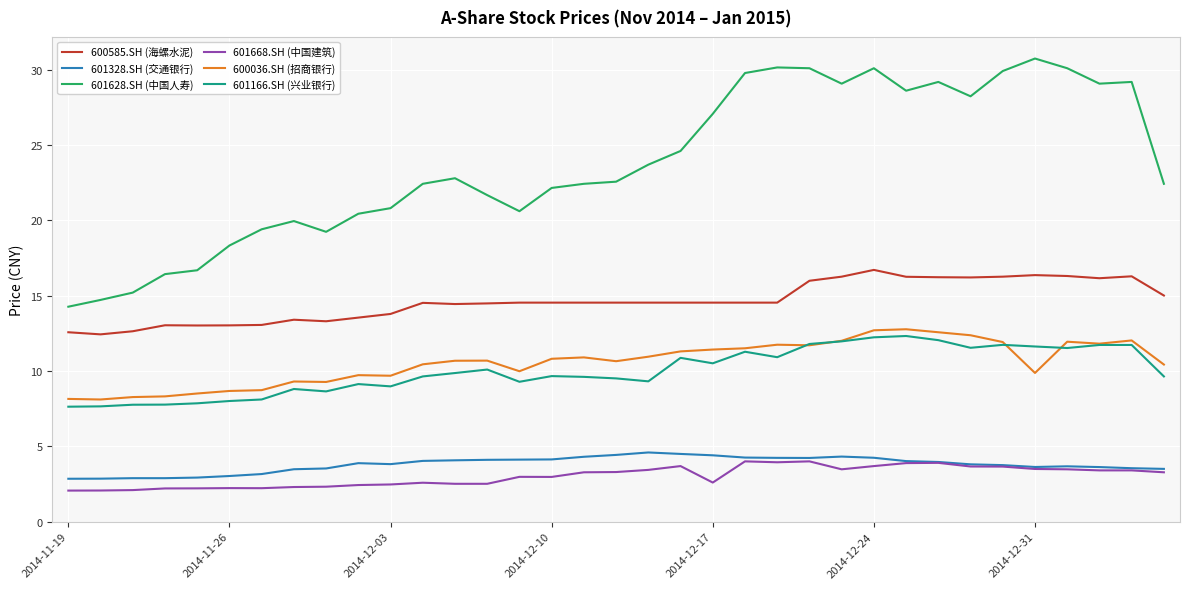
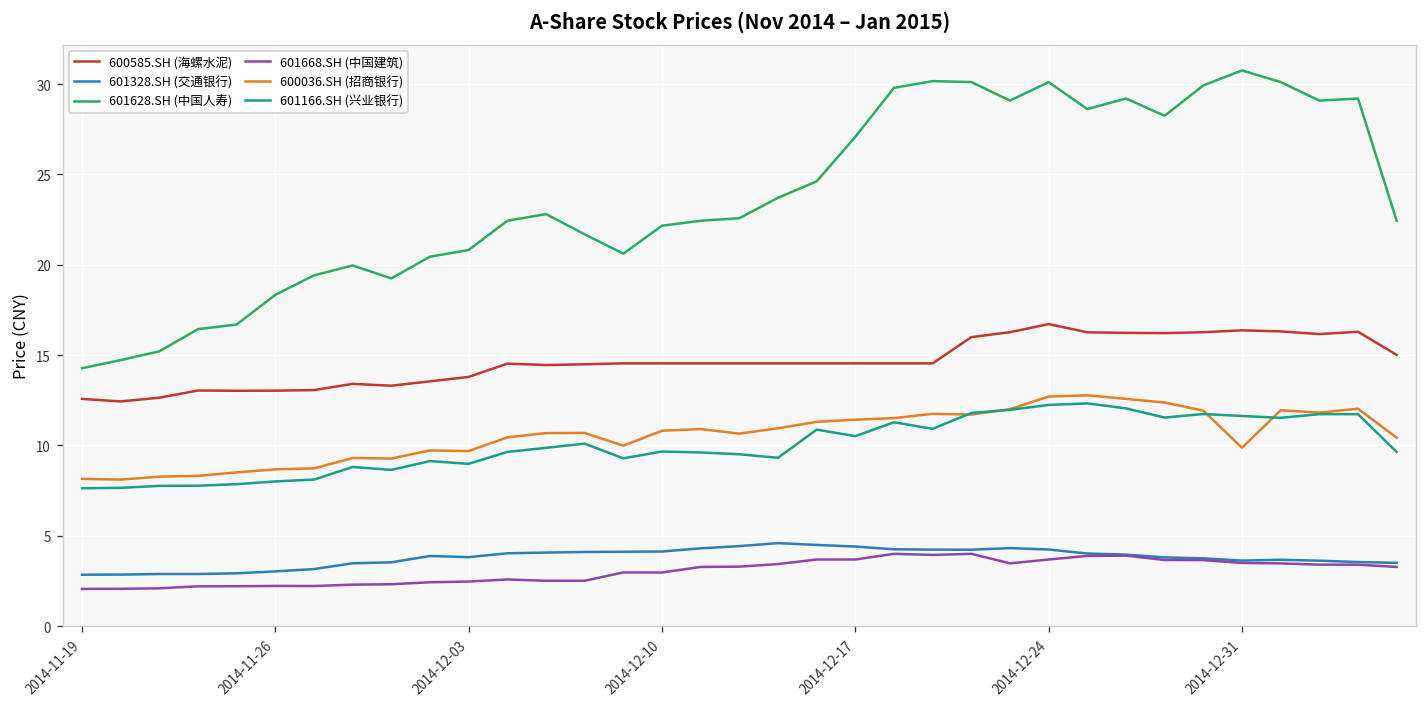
  {
    "600585.SH (海螺水泥)": {
      "2014-11-19": 12.6,
      "2014-11-26": 13.0,
      "2014-12-03": 13.8,
      "2014-12-10": 14.5,
      "2014-12-17": 14.5,
      "2014-12-24": 16.7,
      "2014-12-31": 16.4
    },
    "601328.SH (交通银行)": {
      "2014-11-19": 2.8,
      "2014-11-26": 3.0,
      "2014-12-03": 3.8,
      "2014-12-10": 4.1,
      "2014-12-17": 4.4,
      "2014-12-24": 4.2
    },
    "601668.SH (中国建筑)": {
      "2014-11-19": 2.1,
      "2014-11-26": 2.2,
      "2014-12-03": 2.5,
      "2014-12-10": 3.0,
-     "2014-12-17": 2.6,
+     "2014-12-17": 3.7,
      "2014-12-24": 3.7
    },
    "600036.SH (招商银行)": {
      "2014-11-19": 8.1,
      "2014-11-26": 8.7,
      "2014-12-03": 9.7,
      "2014-12-10": 10.8,
      "2014-12-17": 11.4,
      "2014-12-24": 12.7,
      "2014-12-31": 9.9
    }
  }
